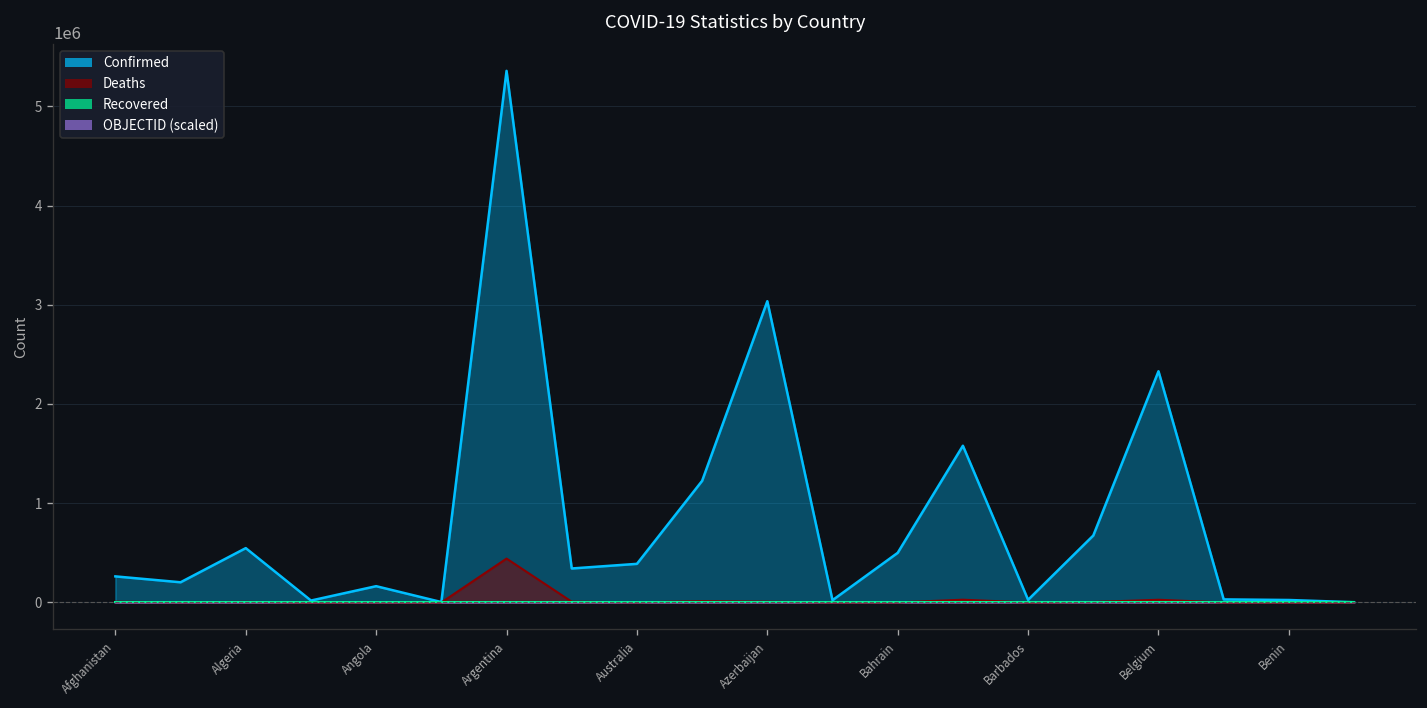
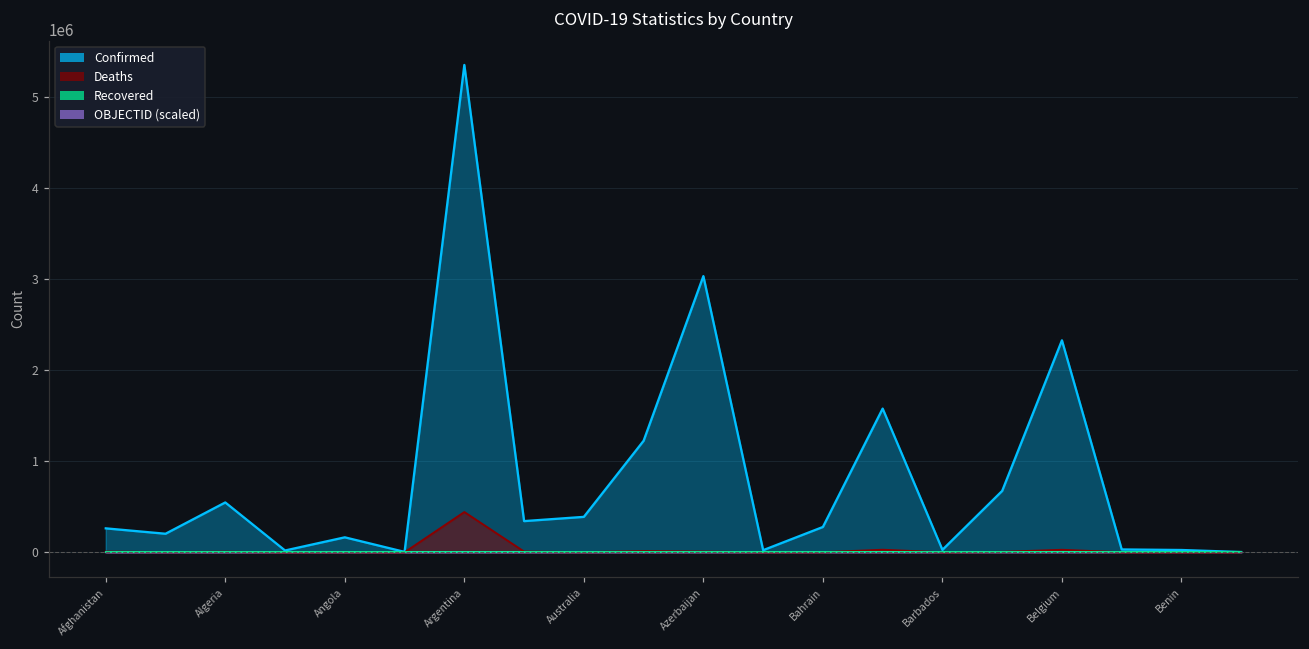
  {
    "Confirmed": {
      "Afghanistan": 300000,
      "Algeria": 500000,
      "Angola": 200000,
      "Argentina": 5400000,
      "Australia": 400000,
      "Azerbaijan": 3000000,
-     "Bahrain": 500000,
+     "Bahrain": 300000,
      "Belgium": 2300000
    },
    "Deaths": {
      "Argentina": 400000
    },
    "Recovered": {
      "Argentina": 0
    }
  }
